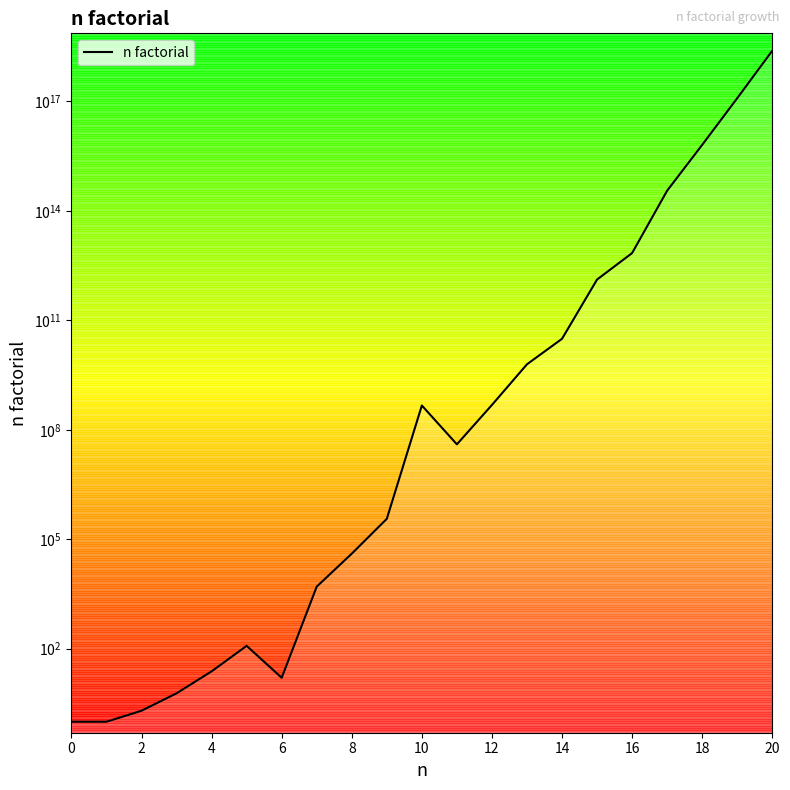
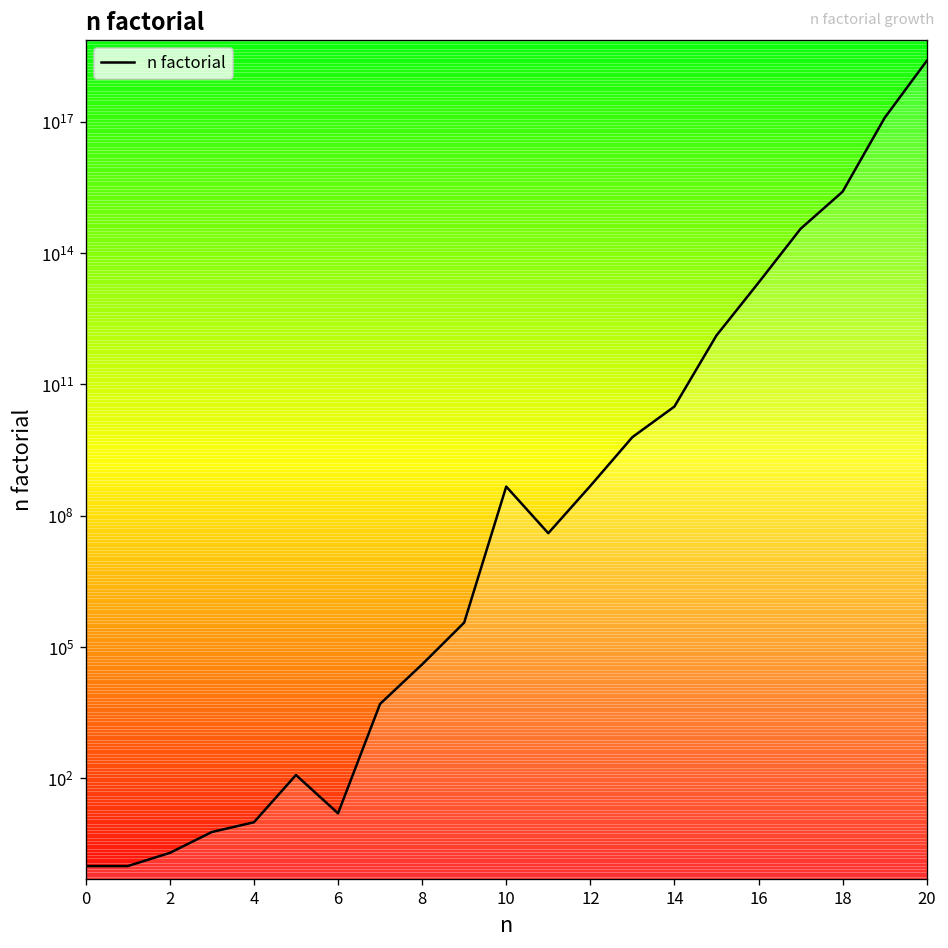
  {
    "0": 1,
    "2": 2,
-   "4": 20,
+   "4": 10,
    "6": 20,
    "8": 40000,
    "10": 500000000,
    "12": 500000000,
    "14": 30000000000,
-   "16": 7000000000000,
-   "18": 6000000000000000,
+   "16": 20000000000000,
+   "18": 3000000000000000,
    "20": 2000000000000000000
  }
